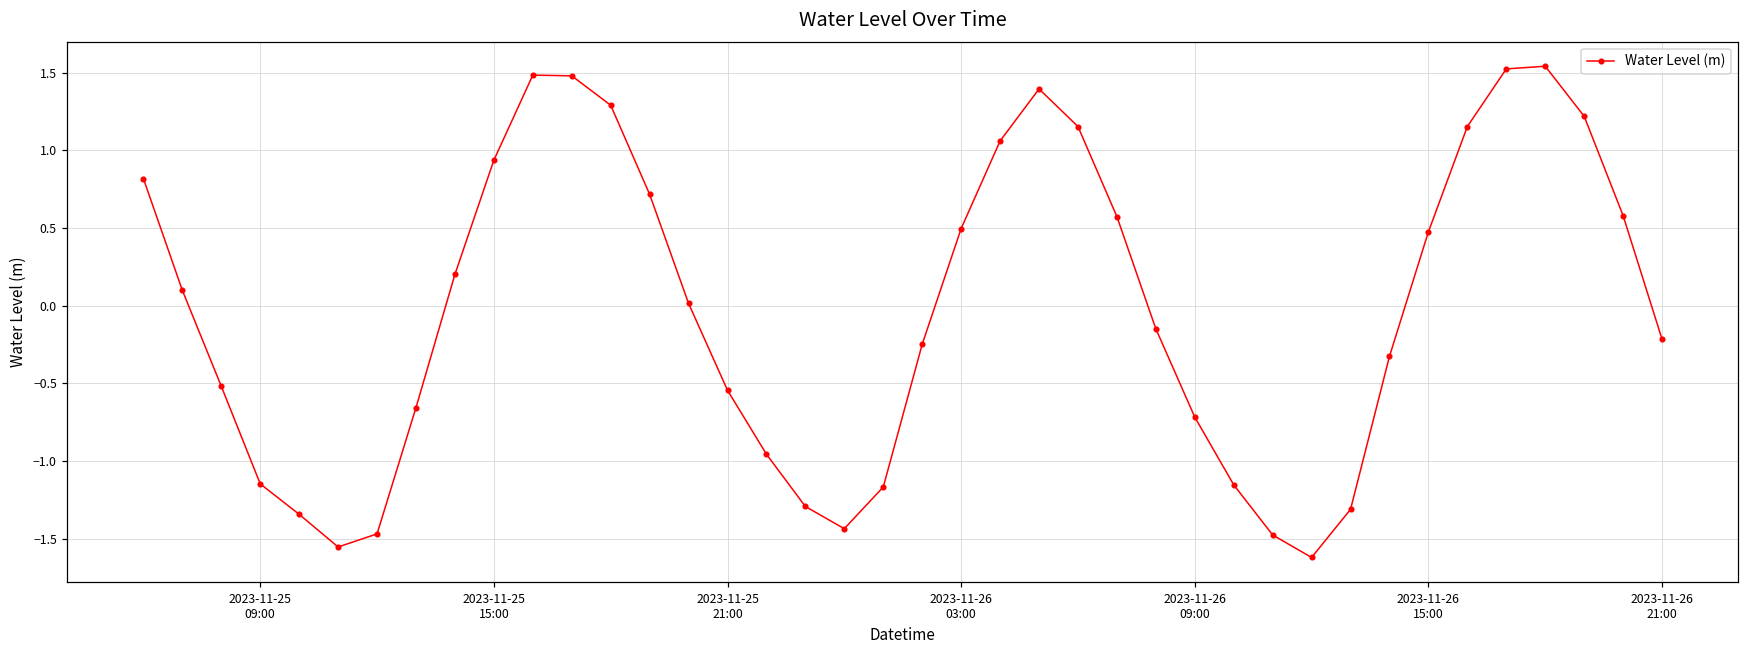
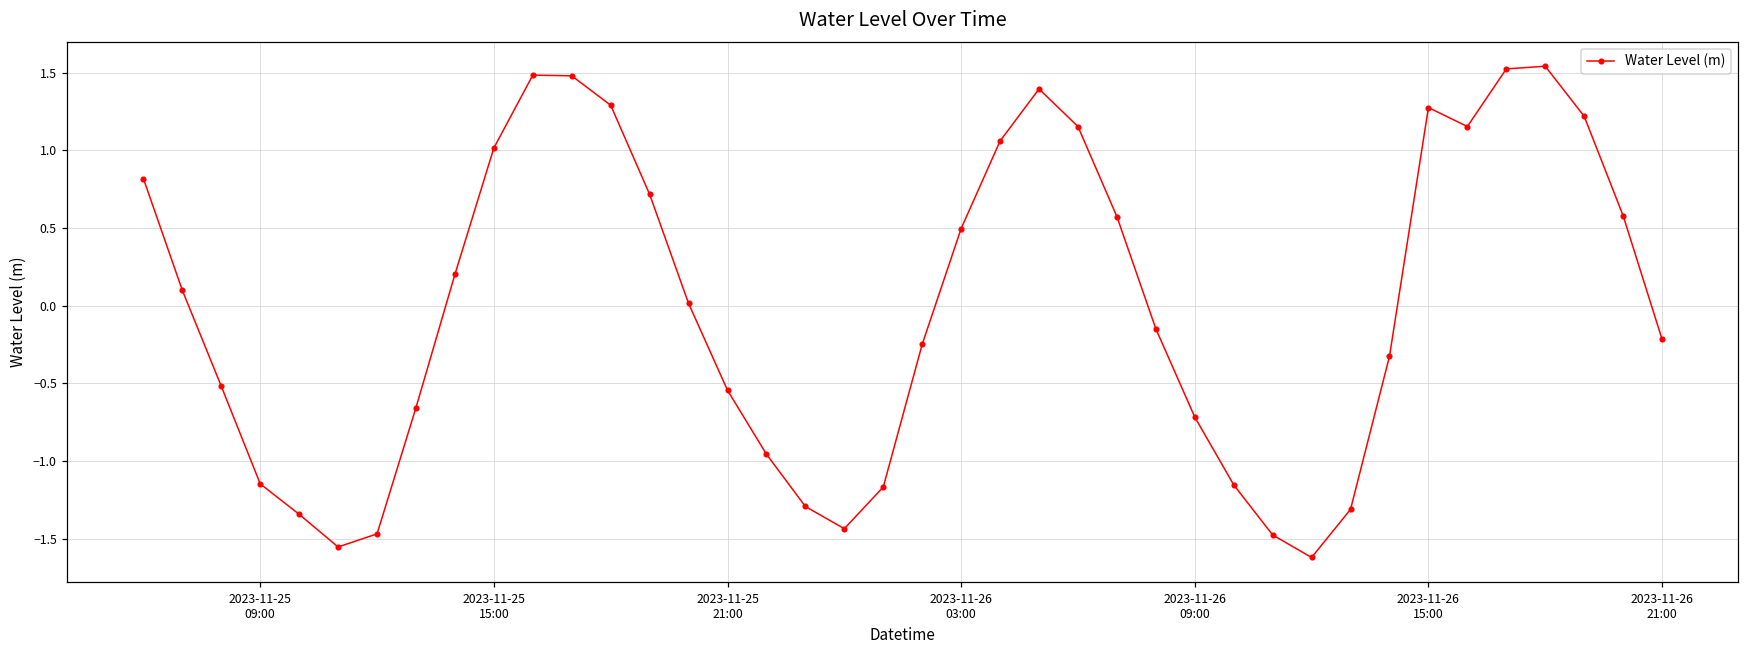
  {
    "2023-11-25 09:00": -1.15,
-   "2023-11-25 15:00": 0.94,
+   "2023-11-25 15:00": 1.01,
    "2023-11-25 21:00": -0.54,
    "2023-11-26 03:00": 0.50,
    "2023-11-26 09:00": -0.72,
-   "2023-11-26 15:00": 0.48,
+   "2023-11-26 15:00": 1.27,
    "2023-11-26 21:00": -0.22
  }
